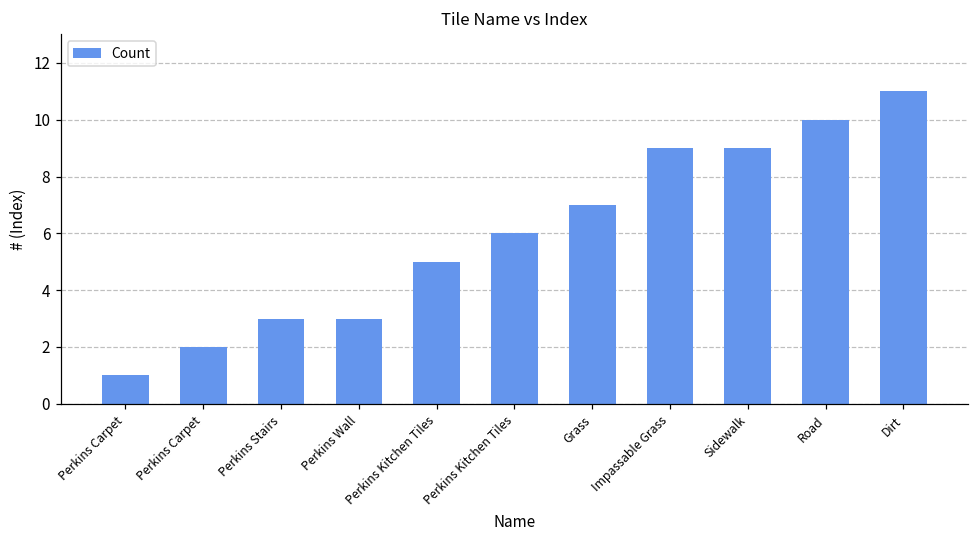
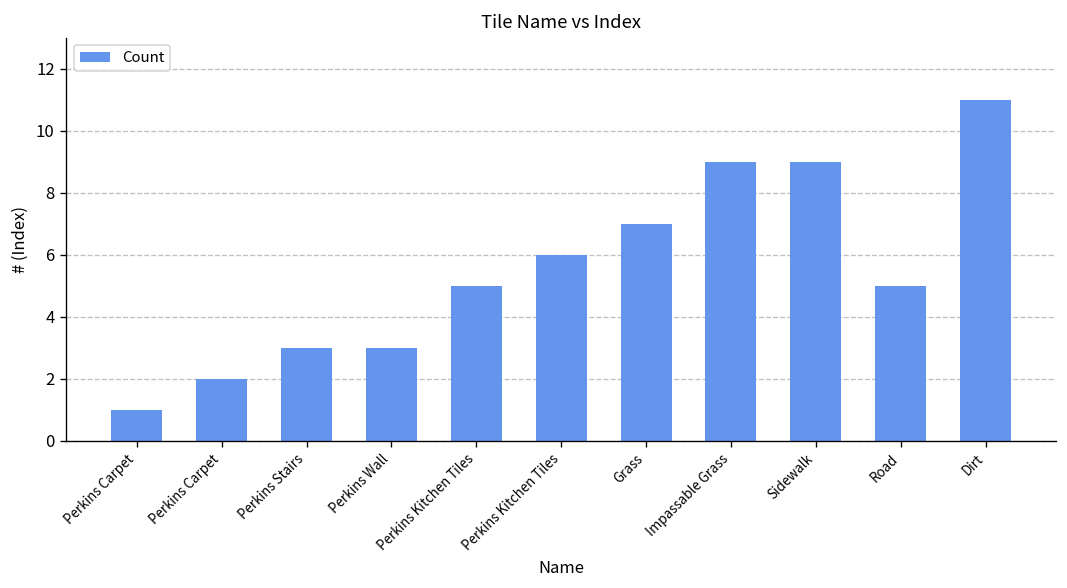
  {
    "Perkins Stairs": 3,
    "Perkins Wall": 3,
    "Grass": 7,
    "Impassable Grass": 9,
    "Sidewalk": 9,
-   "Road": 10,
+   "Road": 5,
    "Dirt": 11
  }
